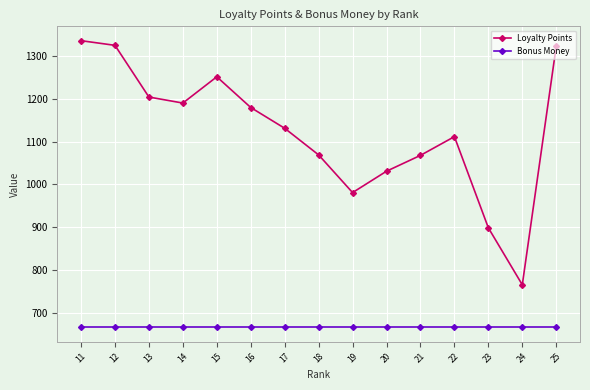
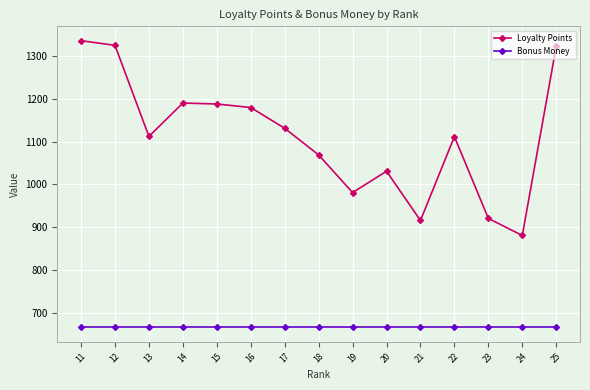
  {
    "Loyalty Points": {
      "11": 1340,
      "12": 1320,
-     "13": 1200,
+     "13": 1110,
      "14": 1190,
-     "15": 1250,
+     "15": 1190,
      "16": 1180,
      "17": 1130,
      "18": 1070,
      "19": 980,
      "20": 1030,
-     "21": 1070,
+     "21": 920,
      "22": 1110,
-     "23": 900,
-     "24": 770
+     "23": 920,
+     "24": 880
    },
    "Bonus Money": {
      "11": 670,
      "12": 670,
      "13": 670,
      "14": 670,
      "15": 670,
      "16": 670,
      "17": 670,
      "18": 670,
      "19": 670,
      "20": 670,
      "21": 670,
      "22": 670,
      "23": 670,
      "24": 670,
      "25": 670
    }
  }
